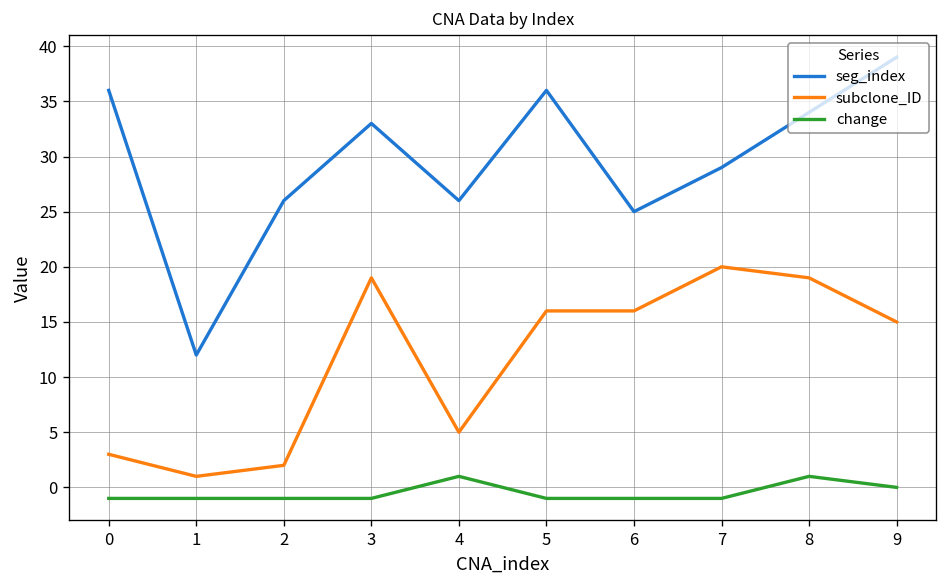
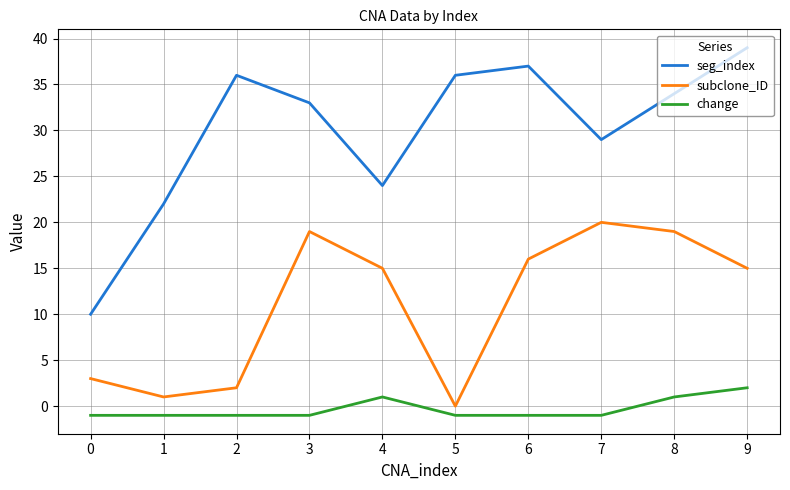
  {
    "seg_index": {
-     "0": 36,
-     "1": 12,
-     "2": 26,
+     "0": 10,
+     "1": 22,
+     "2": 36,
      "3": 33,
-     "4": 26,
+     "4": 24,
      "5": 36,
-     "6": 25,
+     "6": 37,
      "7": 29
    },
    "subclone_ID": {
      "0": 3,
      "1": 1,
      "2": 2,
      "3": 19,
-     "4": 5,
-     "5": 16,
+     "4": 15,
+     "5": 0,
      "6": 16,
      "7": 20,
      "8": 19,
      "9": 15
    },
    "change": {
      "0": -1,
      "1": -1,
      "2": -1,
      "3": -1,
      "4": 1,
      "5": -1,
      "6": -1,
      "7": -1,
      "8": 1,
-     "9": 0
+     "9": 2
    }
  }
